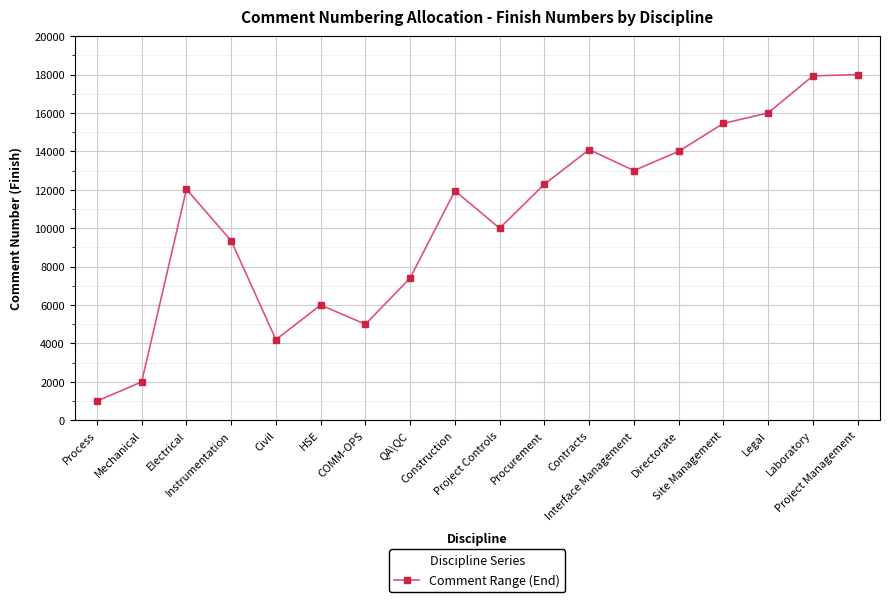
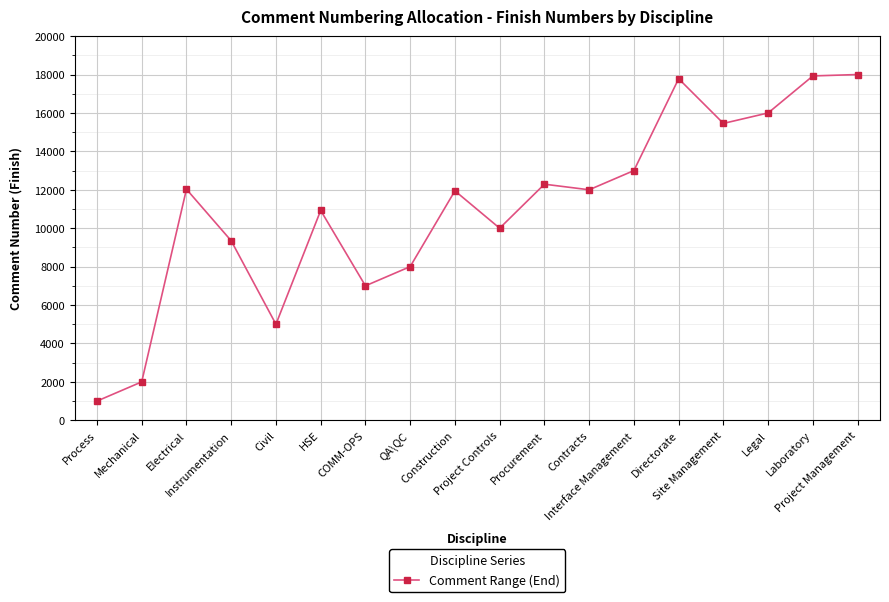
  {
    "Process": 1000,
    "Mechanical": 2000,
    "Electrical": 12000,
    "Instrumentation": 9300,
-   "Civil": 4200,
-   "HSE": 6000,
-   "COMM-OPS": 5000,
-   "QA\\QC": 7400,
+   "Civil": 5000,
+   "HSE": 10900,
+   "COMM-OPS": 7000,
+   "QA\\QC": 8000,
    "Construction": 11900,
    "Project Controls": 10000,
    "Procurement": 12300,
-   "Contracts": 14100,
+   "Contracts": 12000,
    "Interface Management": 13000,
-   "Directorate": 14000,
+   "Directorate": 17800,
    "Site Management": 15500,
    "Legal": 16000,
    "Laboratory": 17900,
    "Project Management": 18000
  }
